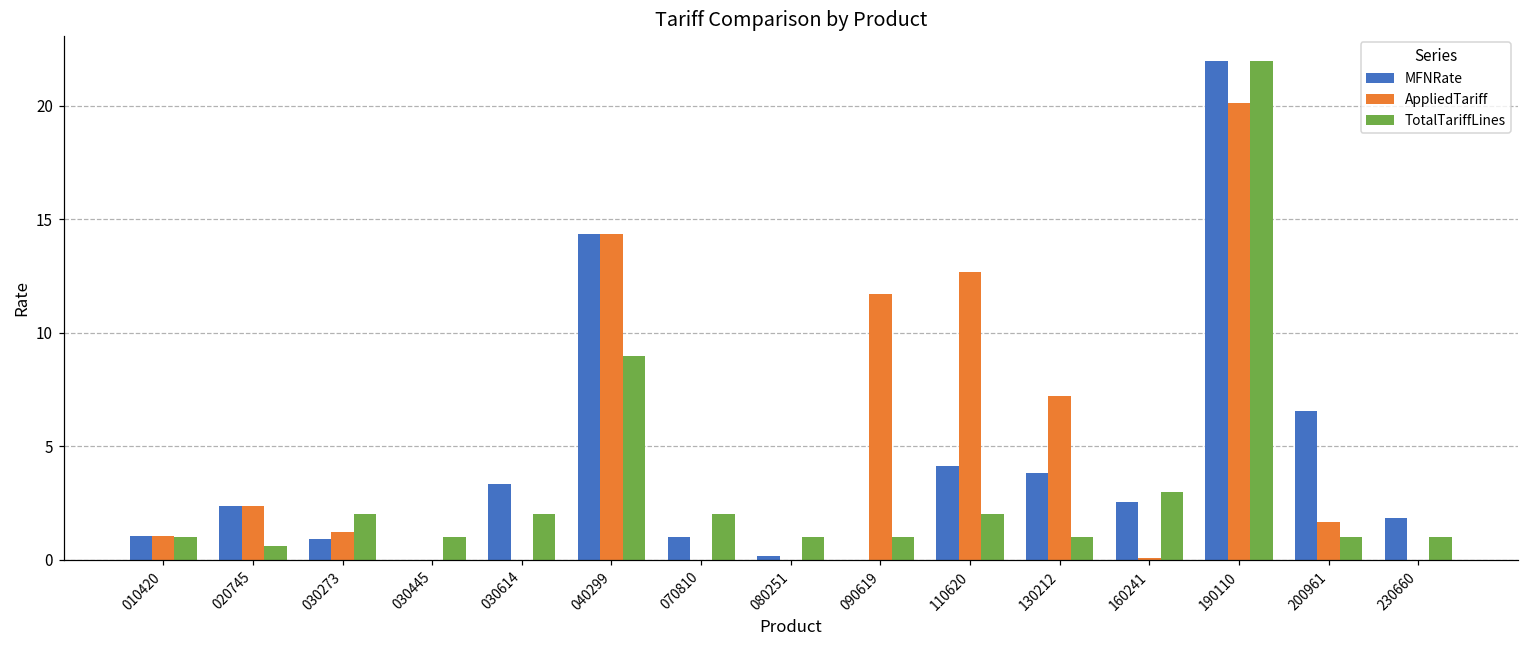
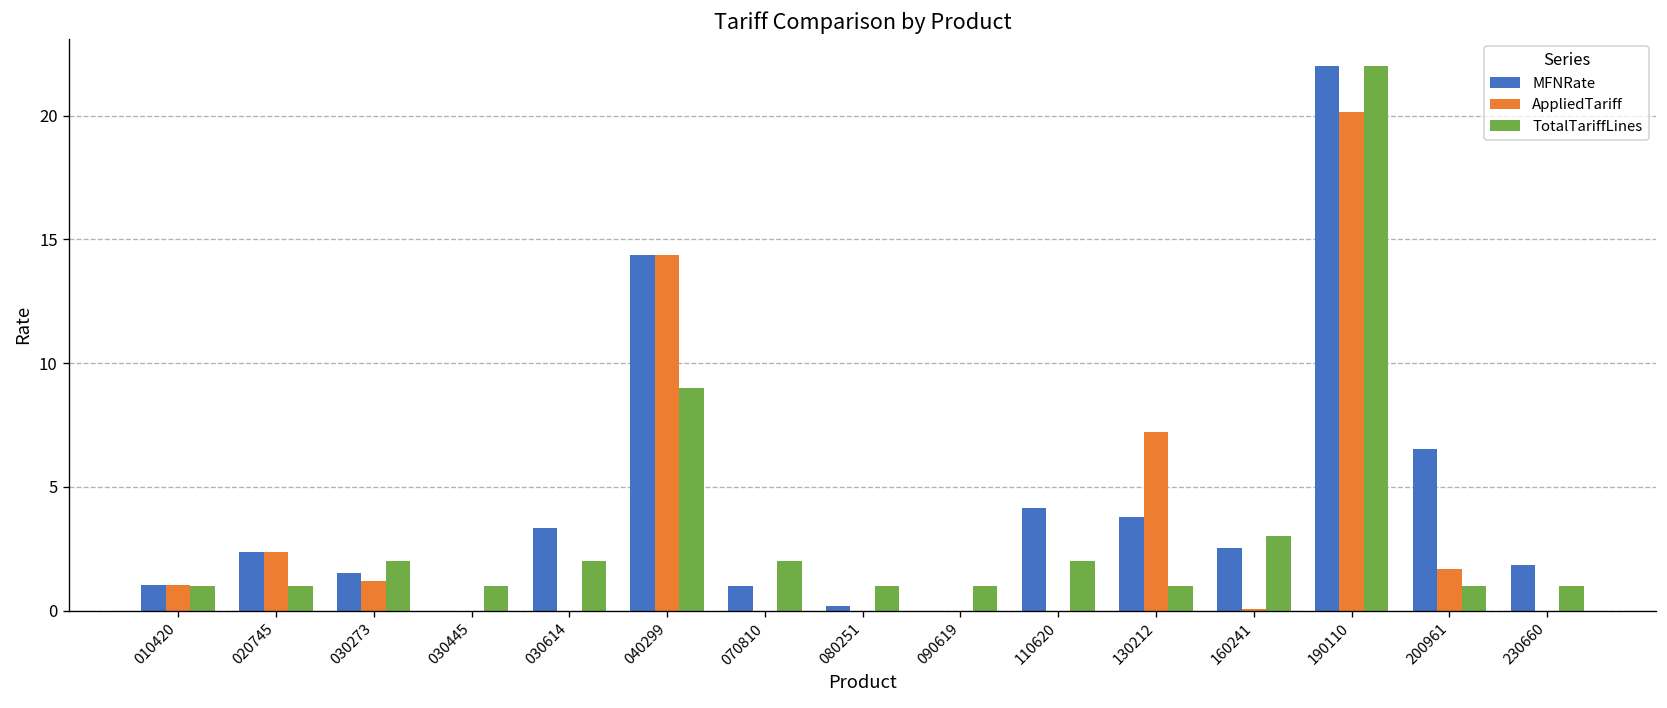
  {
    "MFNRate": {
      "010420": 1.0,
      "020745": 2.4,
-     "030273": 0.9,
+     "030273": 1.5,
      "030445": 0.0,
      "030614": 3.4,
      "040299": 14.3,
      "070810": 1.0,
      "080251": 0.2,
      "090619": 0.0,
      "110620": 4.2,
      "130212": 3.8,
      "160241": 2.5,
      "190110": 22.0,
      "200961": 6.5,
      "230660": 1.8
    },
    "AppliedTariff": {
      "010420": 1.0,
      "020745": 2.4,
      "030273": 1.2,
      "030445": 0.0,
      "030614": 0.0,
      "040299": 14.3,
      "070810": 0.0,
      "080251": 0.0,
-     "090619": 11.7,
-     "110620": 12.7,
+     "090619": 0.0,
+     "110620": 0.0,
      "130212": 7.2,
      "190110": 20.1,
      "200961": 1.7,
      "230660": 0.0
    },
    "TotalTariffLines": {
      "010420": 1.0,
-     "020745": 0.6,
+     "020745": 1.0,
      "030273": 2.0,
      "030445": 1.0,
      "030614": 2.0,
      "040299": 9.0,
      "070810": 2.0,
      "080251": 1.0,
      "090619": 1.0,
      "110620": 2.0,
      "130212": 1.0,
      "160241": 3.0,
      "190110": 22.0,
      "200961": 1.0,
      "230660": 1.0
    }
  }
